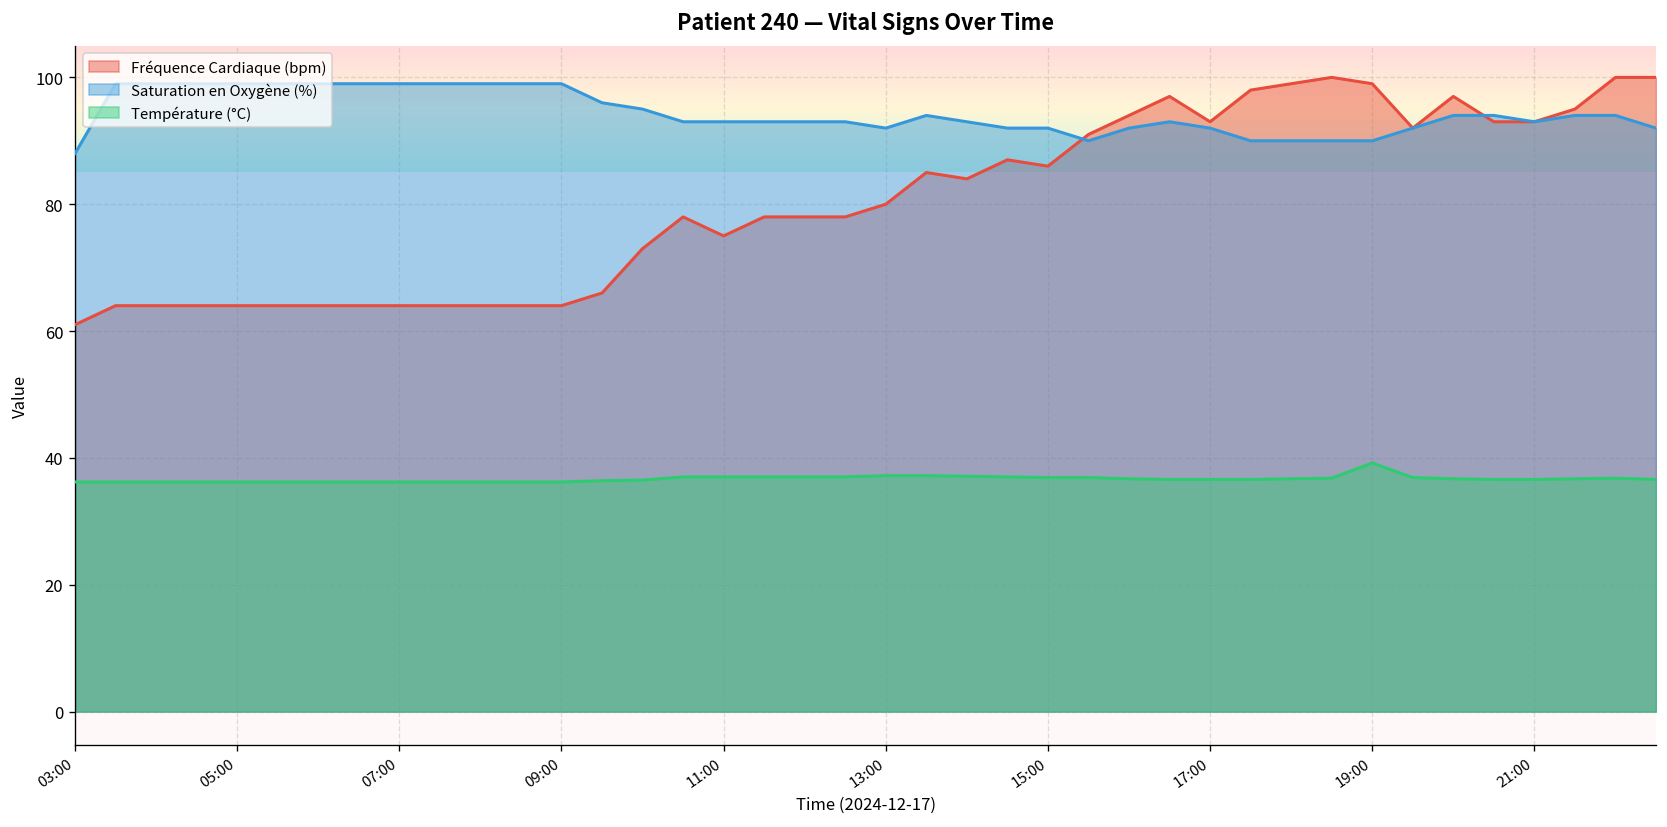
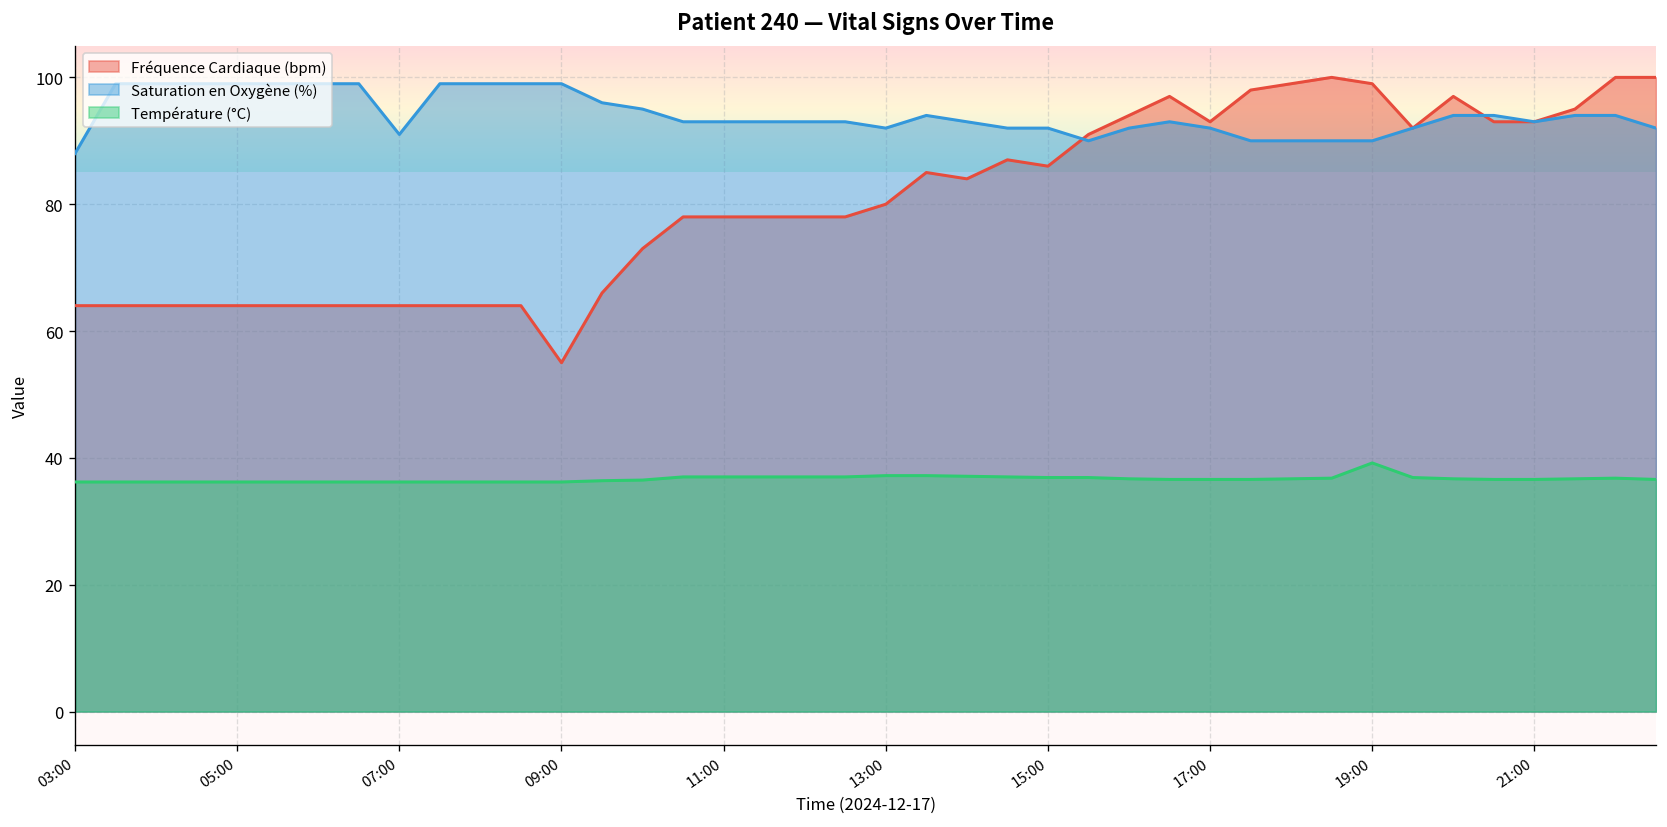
  {
    "Fréquence Cardiaque (bpm)": {
-     "03:00": 61,
+     "03:00": 64,
      "05:00": 64,
      "07:00": 64,
-     "09:00": 64,
-     "11:00": 75,
+     "09:00": 55,
+     "11:00": 78,
      "13:00": 80,
      "15:00": 86,
      "17:00": 93,
      "19:00": 99
    },
    "Saturation en Oxygène (%)": {
      "03:00": 88,
-     "07:00": 99,
+     "07:00": 91,
      "09:00": 99,
      "11:00": 93,
      "13:00": 92,
      "15:00": 92,
      "17:00": 92,
      "19:00": 90
    },
    "Température (°C)": {
      "03:00": 36,
      "05:00": 36,
      "07:00": 36,
      "09:00": 36,
      "11:00": 37,
      "13:00": 37,
      "15:00": 37,
      "17:00": 37,
      "19:00": 39,
      "21:00": 37
    }
  }
